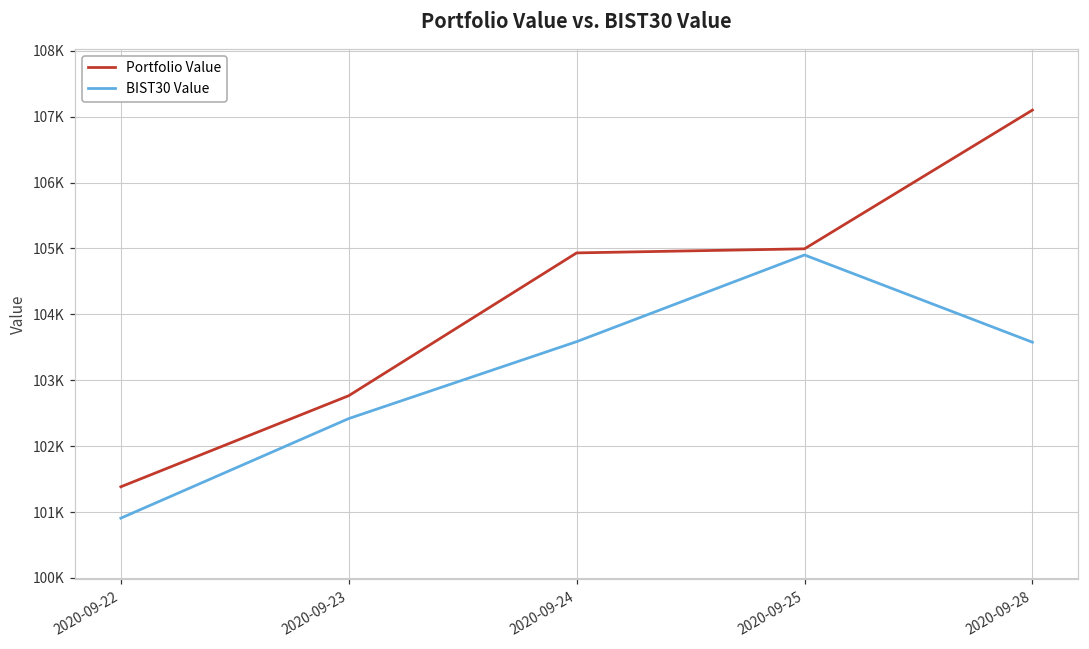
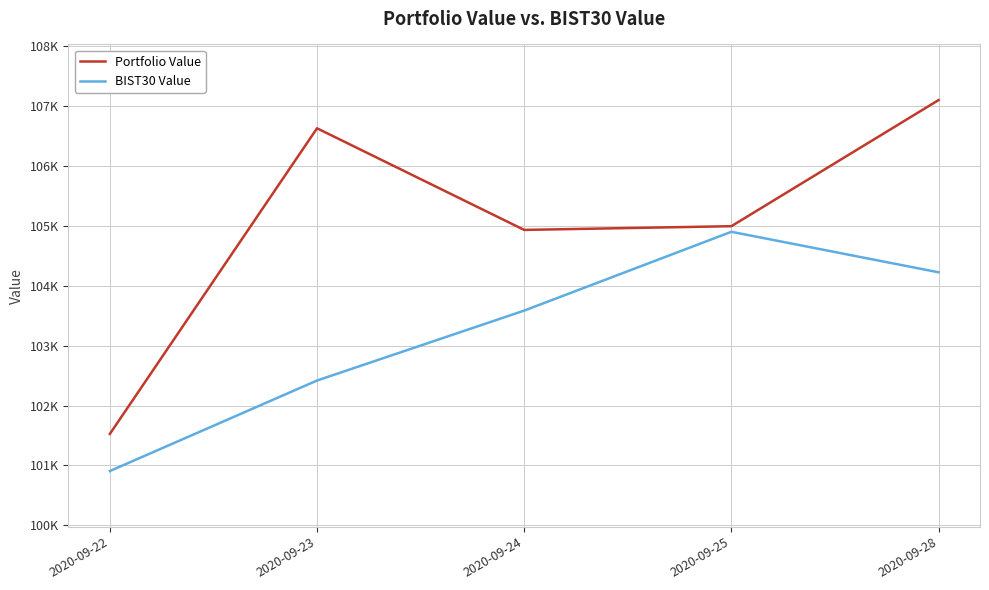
  {
    "Portfolio Value": {
-     "2020-09-22": 101400,
-     "2020-09-23": 102800,
+     "2020-09-22": 101500,
+     "2020-09-23": 106600,
      "2020-09-24": 104900,
      "2020-09-25": 105000,
      "2020-09-28": 107100
    },
    "BIST30 Value": {
      "2020-09-22": 100900,
      "2020-09-23": 102400,
      "2020-09-24": 103600,
      "2020-09-25": 104900,
-     "2020-09-28": 103600
+     "2020-09-28": 104200
    }
  }
